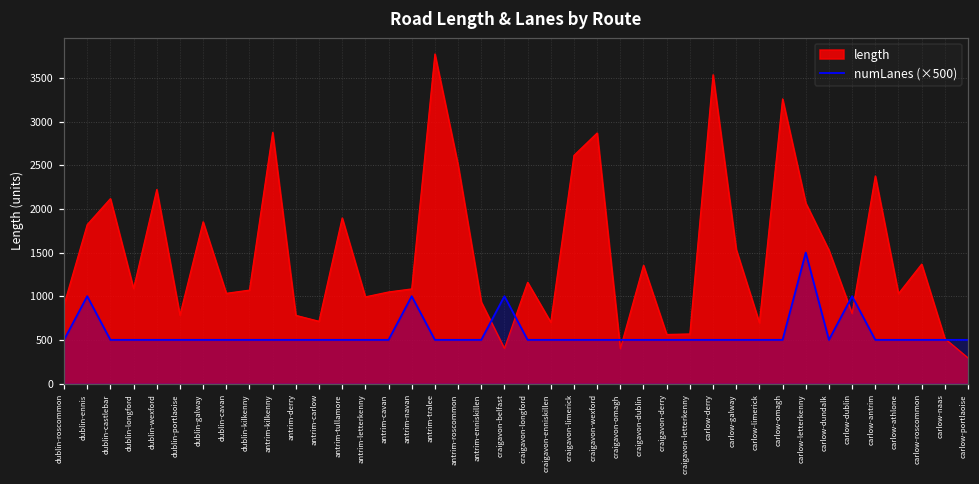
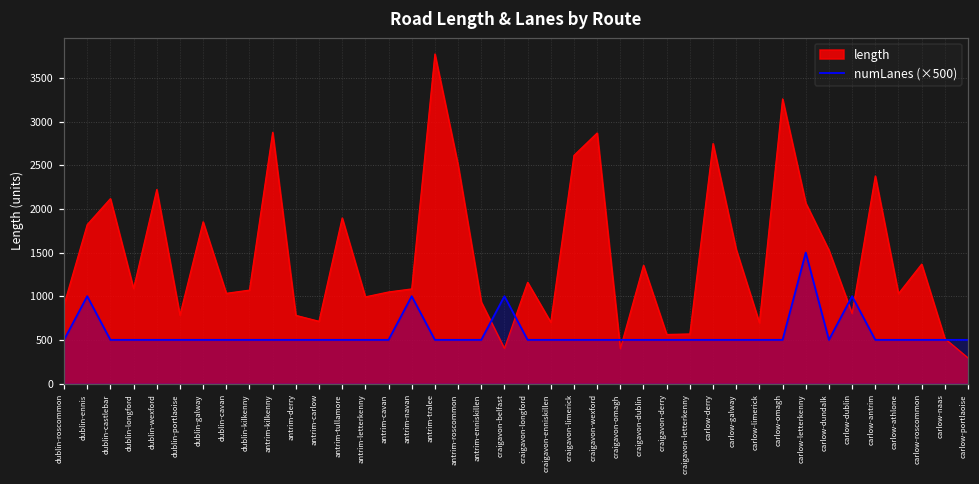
  {
    "length": {
      "dublin-roscommon": 900,
      "dublin-ennis": 1800,
      "dublin-castlebar": 2100,
      "dublin-longford": 1100,
      "dublin-wexford": 2200,
      "dublin-portlaoise": 800,
      "dublin-galway": 1900,
      "dublin-cavan": 1000,
      "dublin-kilkenny": 1100,
      "antrim-kilkenny": 2900,
      "antrim-derry": 800,
      "antrim-carlow": 700,
      "antrim-tullamore": 1900,
      "antrim-letterkenny": 1000,
      "antrim-cavan": 1000,
      "antrim-navan": 1100,
      "antrim-tralee": 3800,
      "antrim-roscommon": 2500,
      "antrim-enniskillen": 900,
      "craigavon-belfast": 400,
      "craigavon-longford": 1200,
      "craigavon-enniskillen": 700,
      "craigavon-limerick": 2600,
      "craigavon-wexford": 2900,
      "craigavon-omagh": 400,
      "craigavon-dublin": 1400,
      "craigavon-derry": 600,
      "craigavon-letterkenny": 600,
-     "carlow-derry": 3500,
+     "carlow-derry": 2700,
      "carlow-galway": 1500,
      "carlow-limerick": 700,
      "carlow-omagh": 3300,
      "carlow-letterkenny": 2100,
      "carlow-dundalk": 1500,
      "carlow-dublin": 800,
      "carlow-antrim": 2400,
      "carlow-athlone": 1000,
      "carlow-roscommon": 1400,
      "carlow-portlaoise": 300
    },
    "numLanes (×500)": {
      "dublin-roscommon": 500,
      "dublin-ennis": 1000,
      "dublin-castlebar": 500,
      "dublin-longford": 500,
      "dublin-wexford": 500,
      "dublin-portlaoise": 500,
      "dublin-galway": 500,
      "dublin-cavan": 500,
      "dublin-kilkenny": 500,
      "antrim-kilkenny": 500,
      "antrim-derry": 500,
      "antrim-carlow": 500,
      "antrim-tullamore": 500,
      "antrim-letterkenny": 500,
      "antrim-cavan": 500,
      "antrim-navan": 1000,
      "antrim-tralee": 500,
      "antrim-roscommon": 500,
      "antrim-enniskillen": 500,
      "craigavon-belfast": 1000,
      "craigavon-longford": 500,
      "craigavon-enniskillen": 500,
      "craigavon-limerick": 500,
      "craigavon-wexford": 500,
      "craigavon-omagh": 500,
      "craigavon-dublin": 500,
      "craigavon-derry": 500,
      "craigavon-letterkenny": 500,
      "carlow-derry": 500,
      "carlow-galway": 500,
      "carlow-limerick": 500,
      "carlow-omagh": 500,
      "carlow-letterkenny": 1500,
      "carlow-dundalk": 500,
      "carlow-dublin": 1000,
      "carlow-antrim": 500,
      "carlow-athlone": 500,
      "carlow-roscommon": 500,
      "carlow-portlaoise": 500
    }
  }
